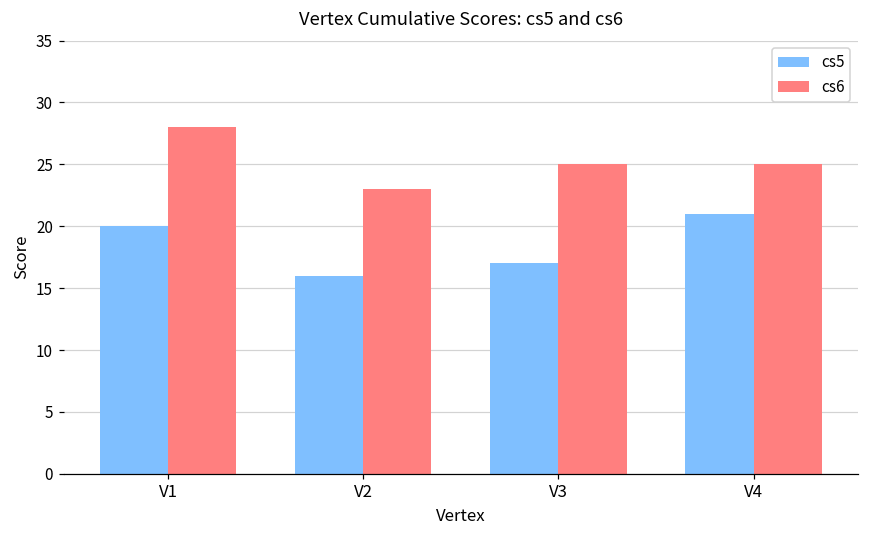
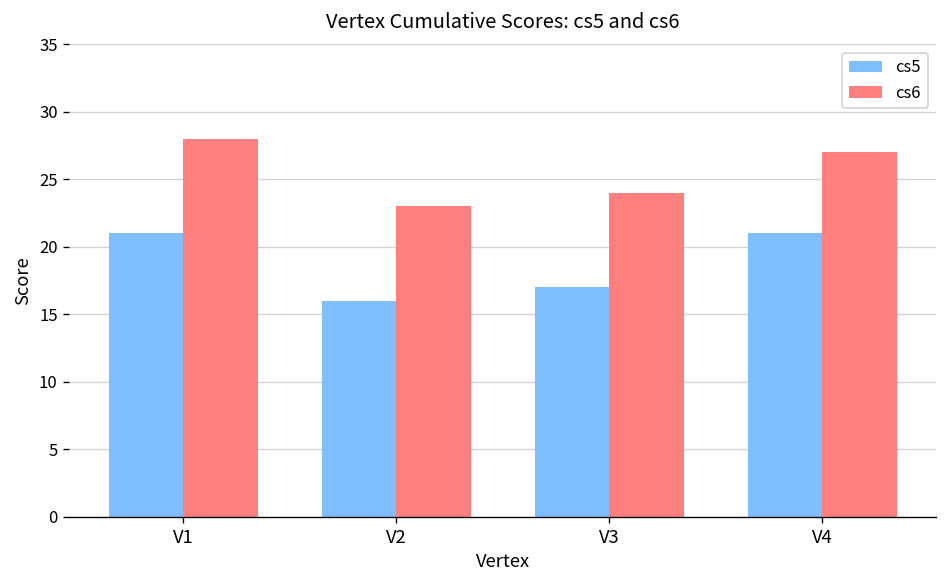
  {
    "cs5": {
-     "V1": 20,
+     "V1": 21,
      "V2": 16,
      "V3": 17,
      "V4": 21
    },
    "cs6": {
      "V1": 28,
      "V2": 23,
-     "V3": 25,
-     "V4": 25
+     "V3": 24,
+     "V4": 27
    }
  }
